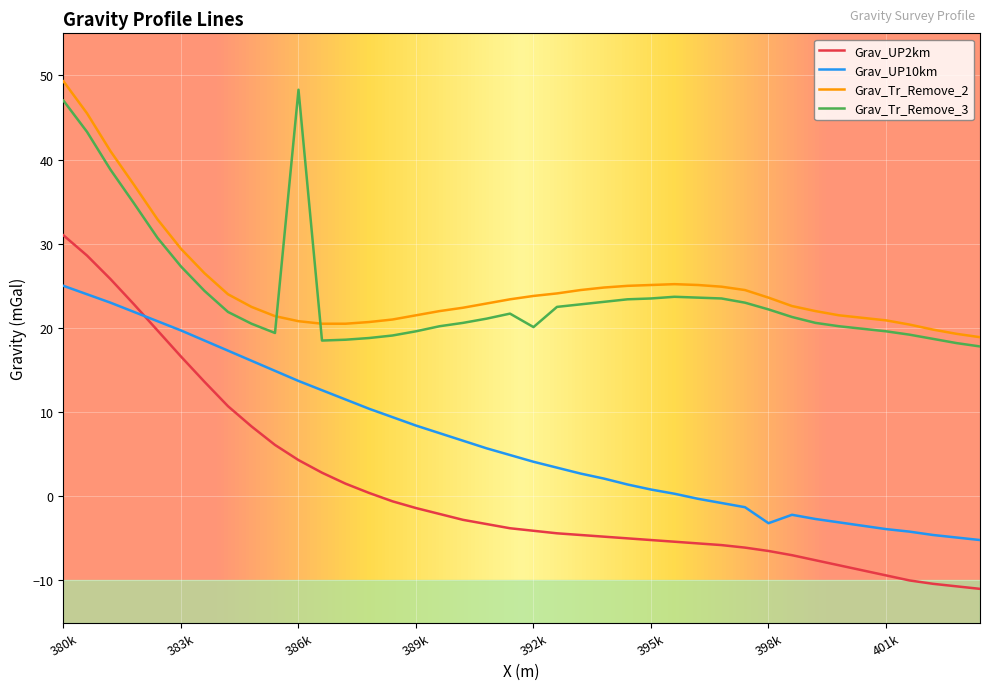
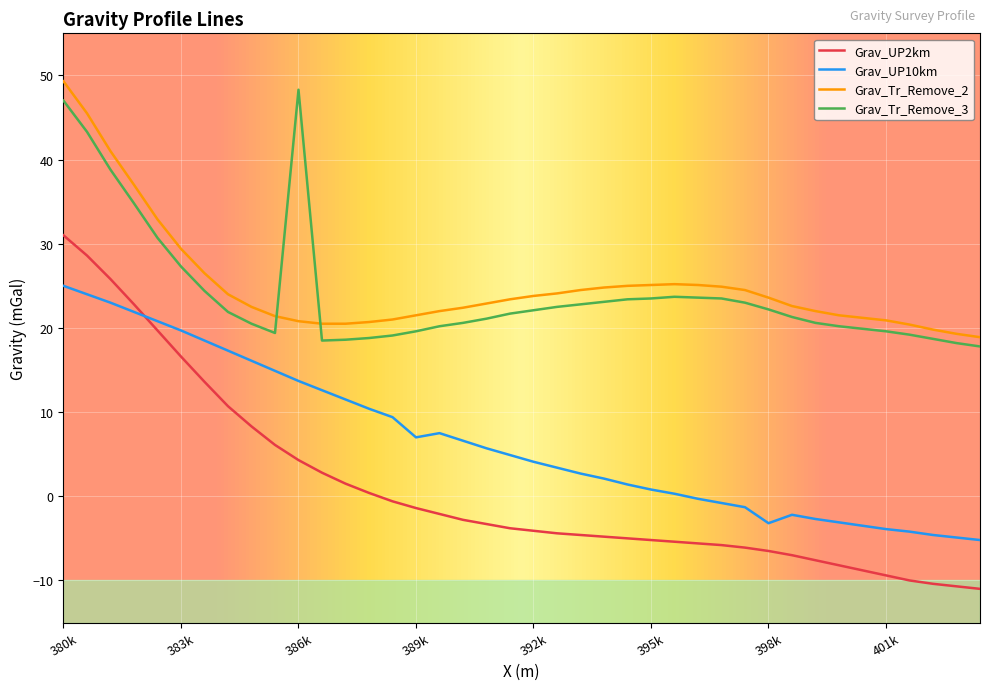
  {
    "Grav_UP2km": {
      "380k": 31,
      "383k": 17,
      "386k": 4,
      "389k": -1,
      "392k": -4,
      "395k": -5,
      "398k": -7,
      "401k": -9
    },
    "Grav_UP10km": {
      "380k": 25,
      "383k": 20,
      "386k": 14,
-     "389k": 8,
+     "389k": 7,
      "392k": 4,
      "395k": 1,
      "398k": -3,
      "401k": -4
    },
    "Grav_Tr_Remove_2": {
      "380k": 49,
      "383k": 29,
      "386k": 21,
      "389k": 22,
      "392k": 24,
      "395k": 25,
      "398k": 24,
      "401k": 21
    },
    "Grav_Tr_Remove_3": {
      "380k": 47,
      "383k": 27,
      "386k": 48,
      "389k": 20,
-     "392k": 20,
+     "392k": 22,
      "395k": 24,
      "398k": 22,
      "401k": 20
    }
  }
